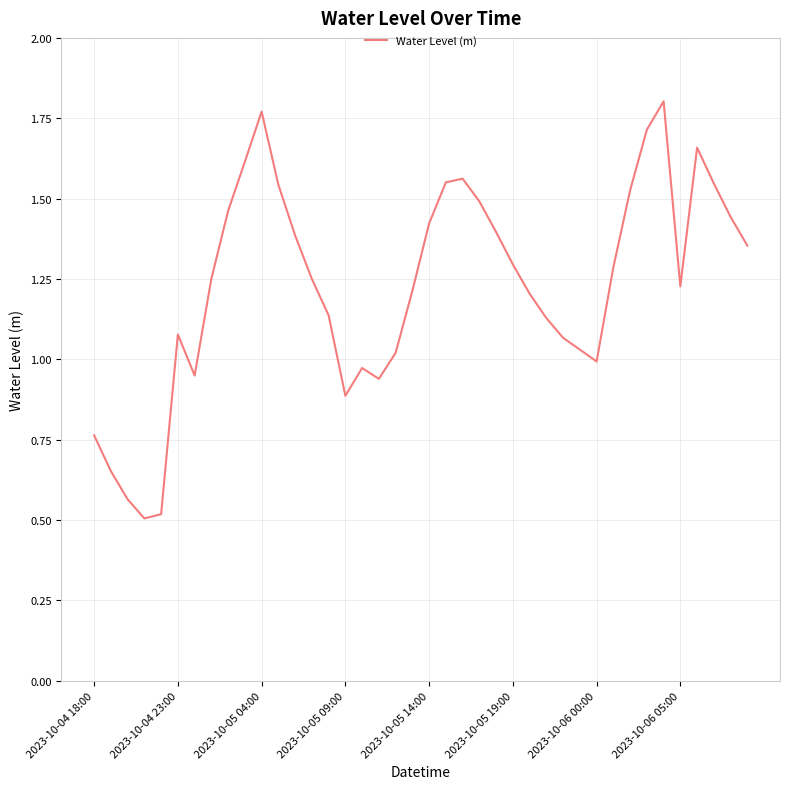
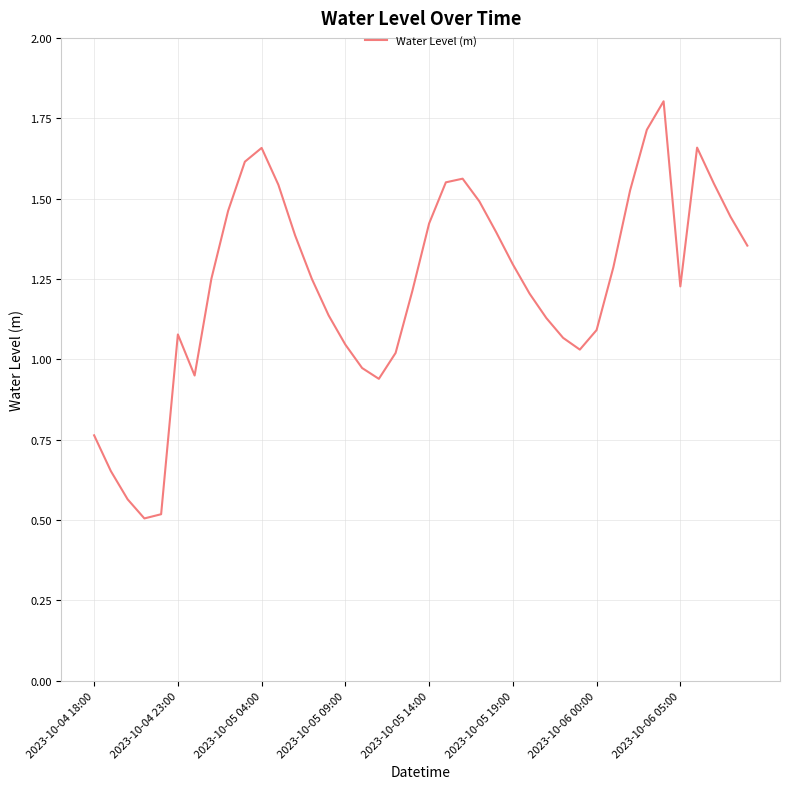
  {
    "2023-10-04 18:00": 0.76,
    "2023-10-04 23:00": 1.08,
-   "2023-10-05 04:00": 1.77,
-   "2023-10-05 09:00": 0.89,
+   "2023-10-05 04:00": 1.66,
+   "2023-10-05 09:00": 1.05,
    "2023-10-05 14:00": 1.42,
    "2023-10-05 19:00": 1.30,
-   "2023-10-06 00:00": 0.99,
+   "2023-10-06 00:00": 1.09,
    "2023-10-06 05:00": 1.23
  }
